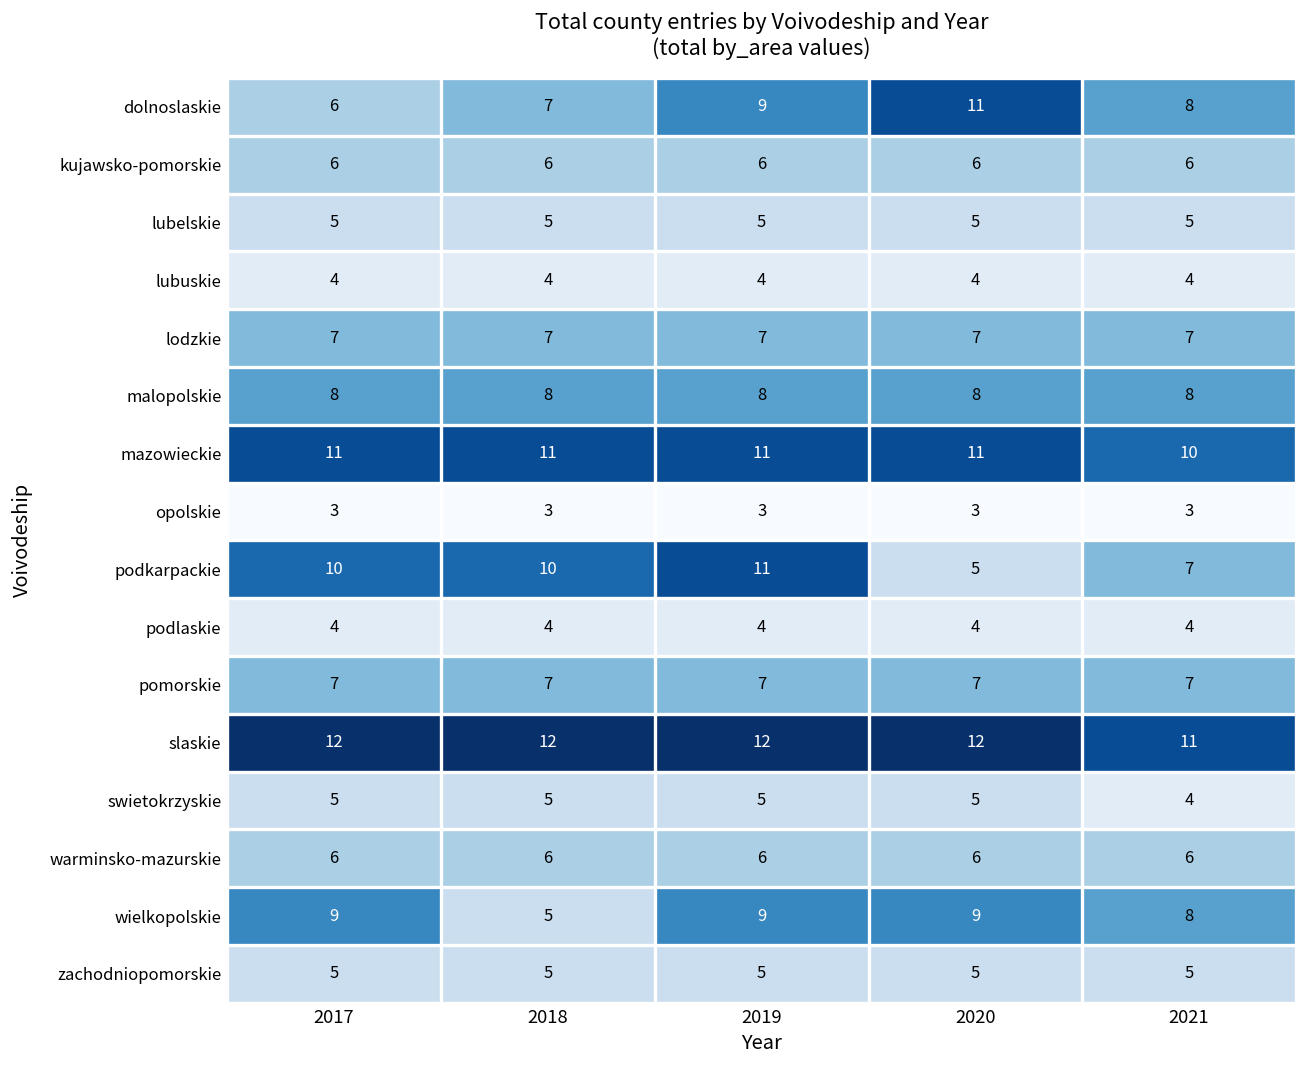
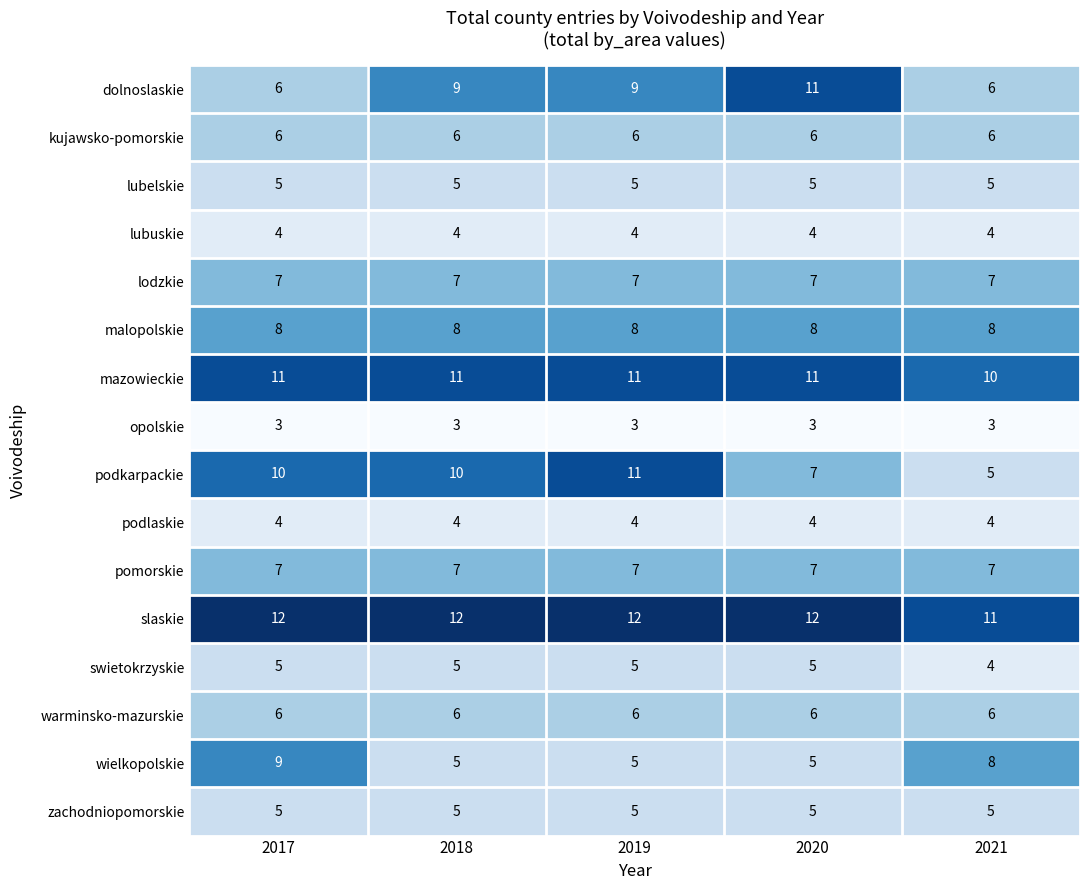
  {
    "dolnoslaskie": {
      "2017": 6,
-     "2018": 7,
+     "2018": 9,
      "2019": 9,
      "2020": 11,
-     "2021": 8
+     "2021": 6
    },
    "kujawsko-pomorskie": {
      "2017": 6,
      "2018": 6,
      "2019": 6,
      "2020": 6,
      "2021": 6
    },
    "lubelskie": {
      "2017": 5,
      "2018": 5,
      "2019": 5,
      "2020": 5,
      "2021": 5
    },
    "lubuskie": {
      "2017": 4,
      "2018": 4,
      "2019": 4,
      "2020": 4,
      "2021": 4
    },
    "lodzkie": {
      "2017": 7,
      "2018": 7,
      "2019": 7,
      "2020": 7,
      "2021": 7
    },
    "malopolskie": {
      "2017": 8,
      "2018": 8,
      "2019": 8,
      "2020": 8,
      "2021": 8
    },
    "mazowieckie": {
      "2017": 11,
      "2018": 11,
      "2019": 11,
      "2020": 11,
      "2021": 10
    },
    "opolskie": {
      "2017": 3,
      "2018": 3,
      "2019": 3,
      "2020": 3,
      "2021": 3
    },
    "podkarpackie": {
      "2017": 10,
      "2018": 10,
      "2019": 11,
-     "2020": 5,
-     "2021": 7
+     "2020": 7,
+     "2021": 5
    },
    "podlaskie": {
      "2017": 4,
      "2018": 4,
      "2019": 4,
      "2020": 4,
      "2021": 4
    },
    "pomorskie": {
      "2017": 7,
      "2018": 7,
      "2019": 7,
      "2020": 7,
      "2021": 7
    },
    "slaskie": {
      "2017": 12,
      "2018": 12,
      "2019": 12,
      "2020": 12,
      "2021": 11
    },
    "swietokrzyskie": {
      "2017": 5,
      "2018": 5,
      "2019": 5,
      "2020": 5,
      "2021": 4
    },
    "warminsko-mazurskie": {
      "2017": 6,
      "2018": 6,
      "2019": 6,
      "2020": 6,
      "2021": 6
    },
    "wielkopolskie": {
      "2017": 9,
      "2018": 5,
-     "2019": 9,
-     "2020": 9,
+     "2019": 5,
+     "2020": 5,
      "2021": 8
    },
    "zachodniopomorskie": {
      "2017": 5,
      "2018": 5,
      "2019": 5,
      "2020": 5,
      "2021": 5
    }
  }
